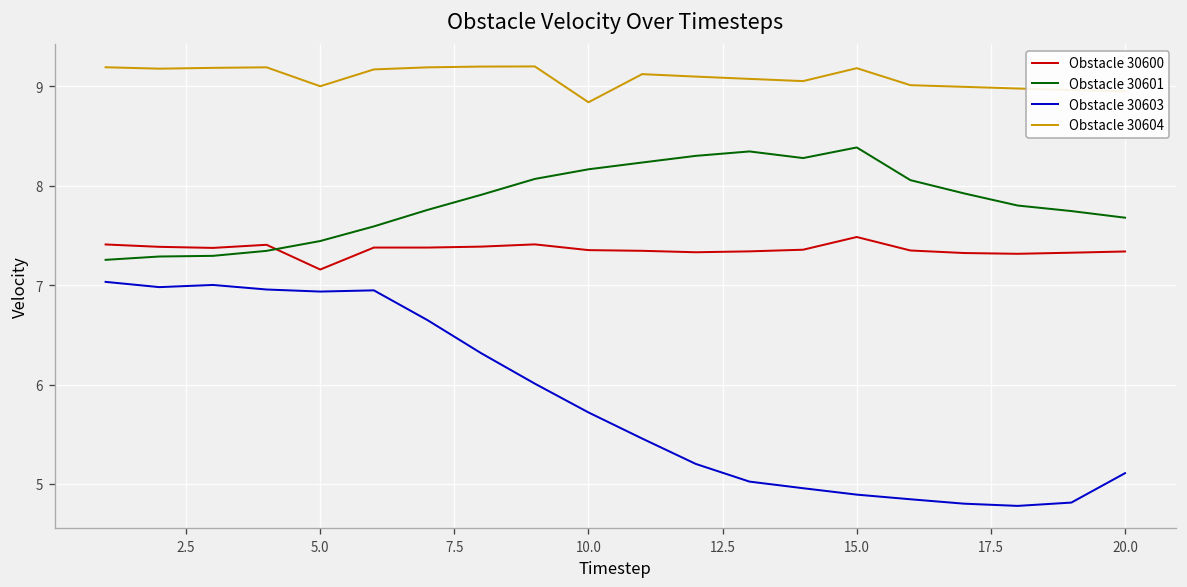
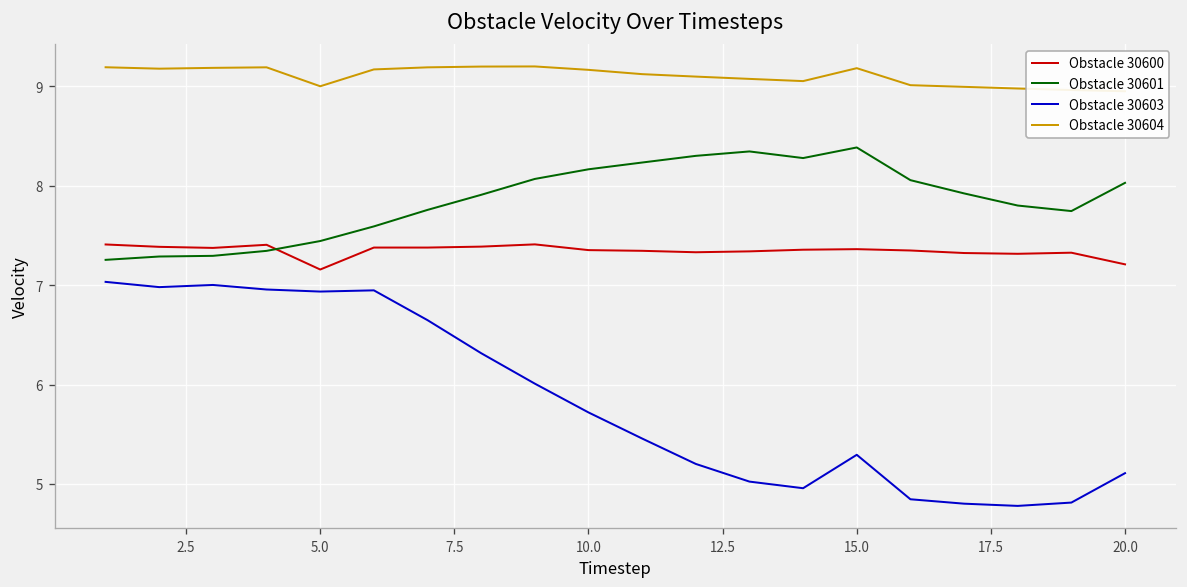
  {
    "Obstacle 30600": {
      "5.0": 7.2,
      "10.0": 7.4,
-     "15.0": 7.5,
-     "20.0": 7.3
+     "15.0": 7.4,
+     "20.0": 7.2
    },
    "Obstacle 30601": {
      "5.0": 7.4,
      "10.0": 8.2,
      "15.0": 8.4,
-     "20.0": 7.7
+     "20.0": 8.0
    },
    "Obstacle 30603": {
      "5.0": 6.9,
      "10.0": 5.7,
-     "15.0": 4.9,
+     "15.0": 5.3,
      "20.0": 5.1
    },
    "Obstacle 30604": {
      "5.0": 9.0,
-     "10.0": 8.8,
+     "10.0": 9.2,
      "15.0": 9.2
    }
  }
